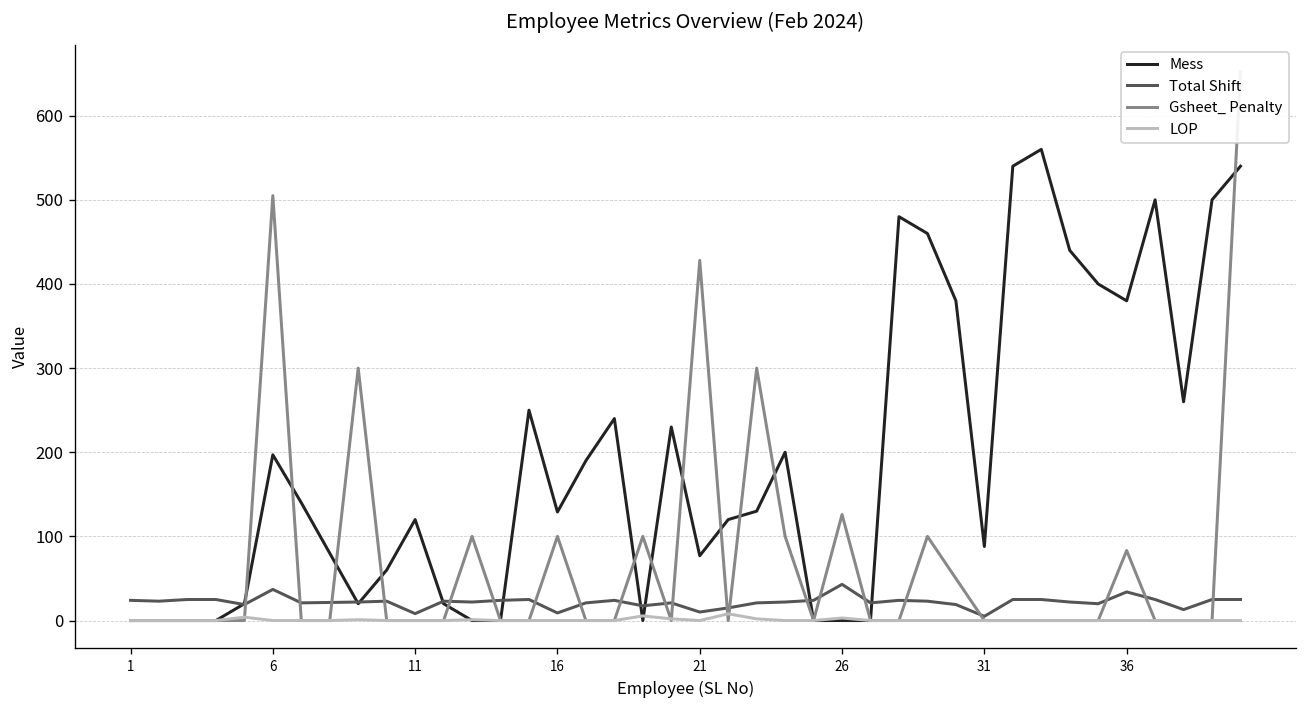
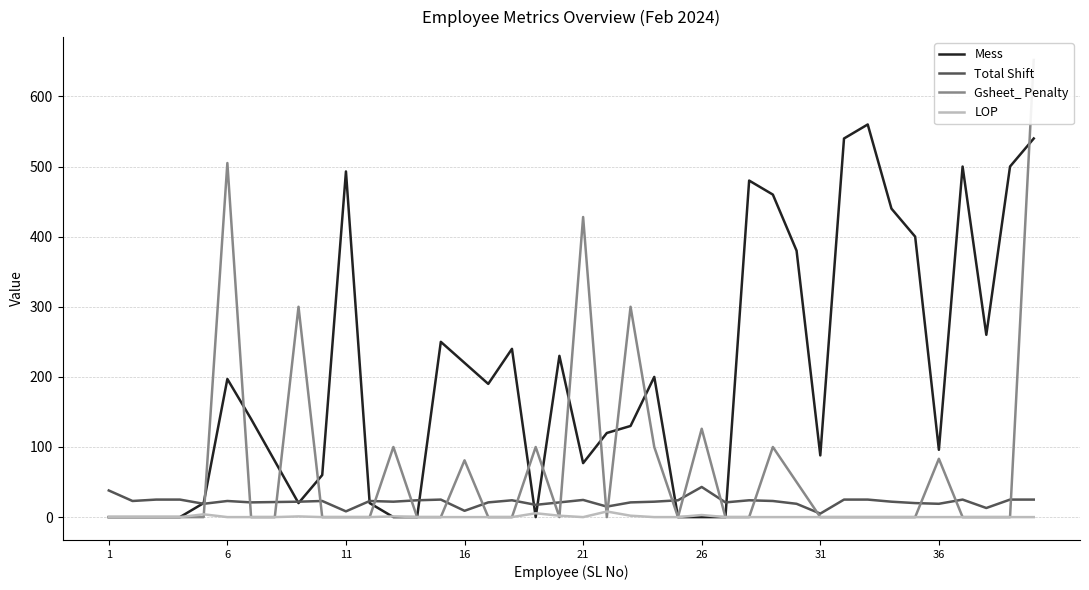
  {
    "Mess": {
      "6": 200,
-     "11": 120,
-     "16": 130,
+     "11": 490,
+     "16": 220,
      "21": 80,
      "31": 90,
-     "36": 380
+     "36": 100
    },
    "Total Shift": {
-     "1": 20,
-     "6": 40,
+     "1": 40,
+     "6": 20,
      "11": 10,
      "16": 10,
-     "21": 10,
+     "21": 20,
      "26": 40,
      "31": 10,
-     "36": 30
+     "36": 20
    },
    "Gsheet_ Penalty": {
      "6": 510,
-     "16": 100,
+     "16": 80,
      "21": 430,
      "26": 130,
      "36": 80
    },
    "LOP": {
      "6": 0,
      "16": 0,
      "21": 0,
      "36": 0
    }
  }
